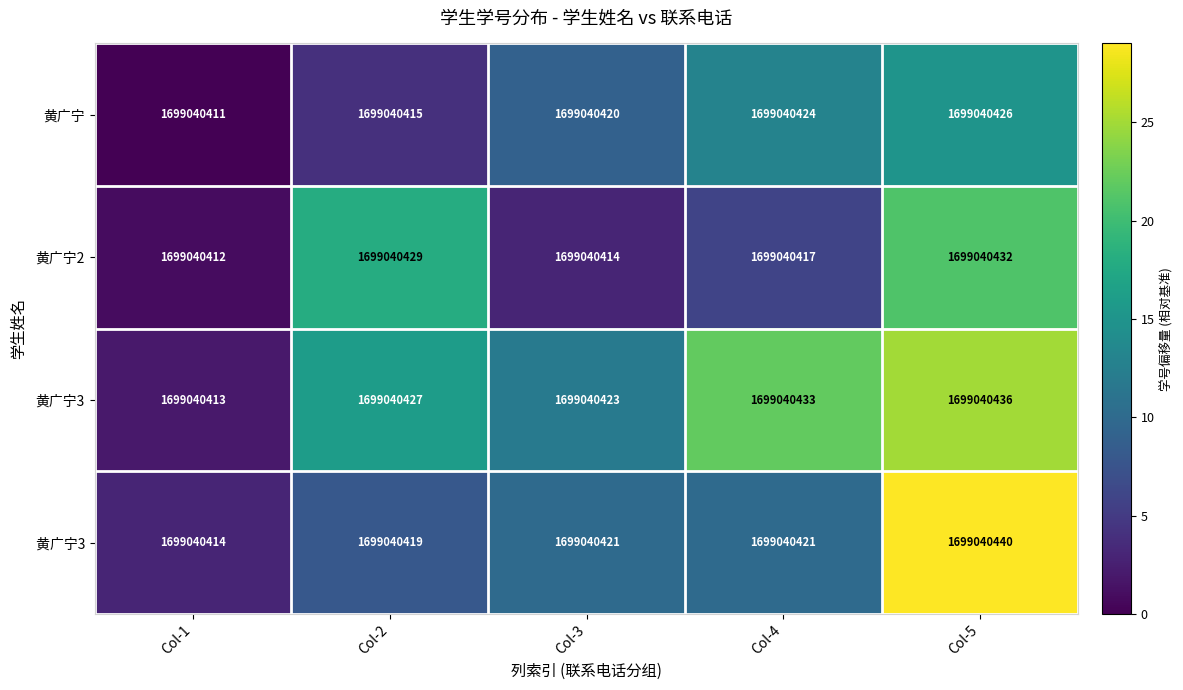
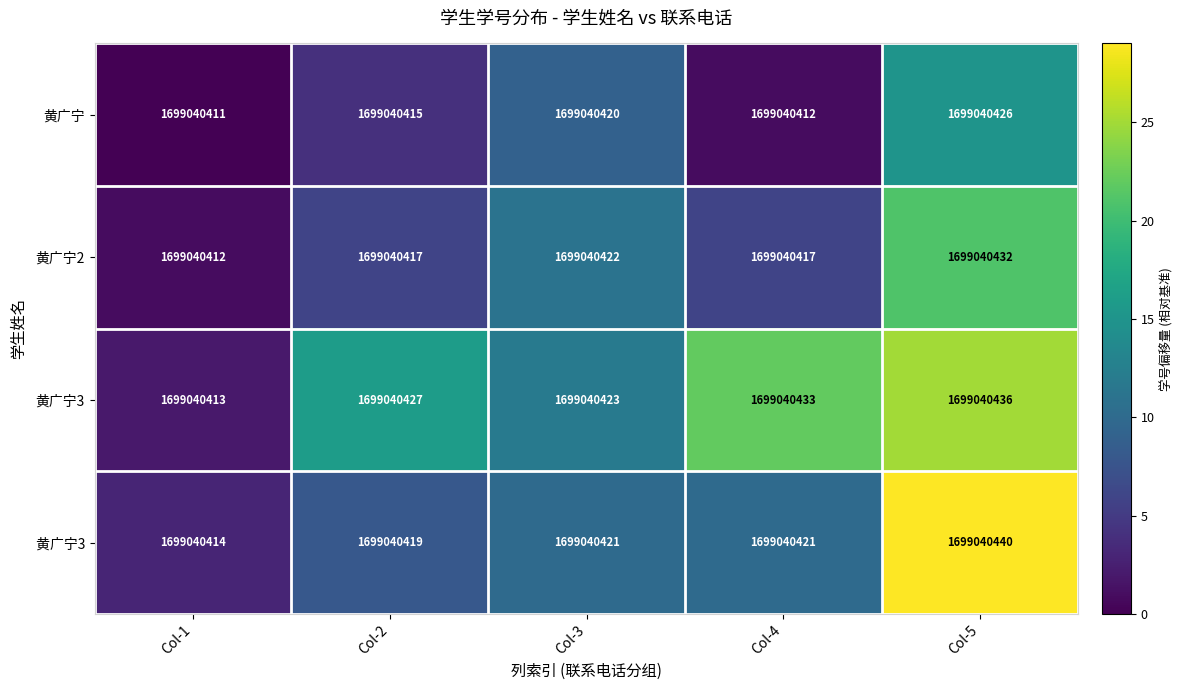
  {
    "黄广宁": {
      "Col-1": 1699040411,
      "Col-2": 1699040415,
      "Col-3": 1699040420,
-     "Col-4": 1699040424,
+     "Col-4": 1699040412,
      "Col-5": 1699040426
    },
    "黄广宁2": {
      "Col-1": 1699040412,
-     "Col-2": 1699040429,
-     "Col-3": 1699040414,
+     "Col-2": 1699040417,
+     "Col-3": 1699040422,
      "Col-4": 1699040417,
      "Col-5": 1699040432
    }
  }
